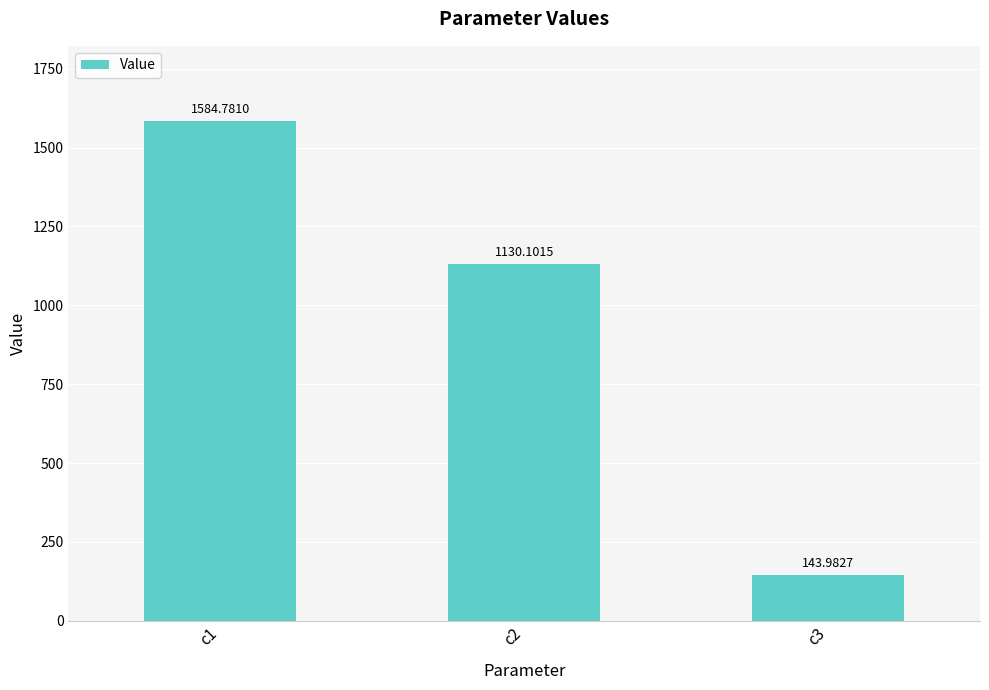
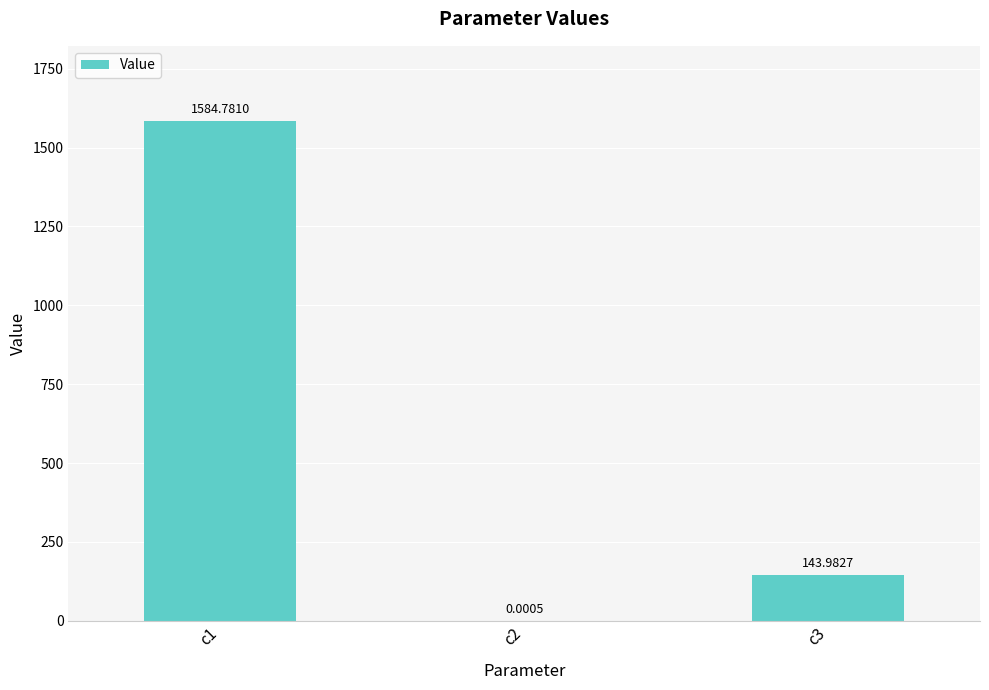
  {
    "c1": 1584.7810,
-   "c2": 1130.1015,
+   "c2": 0.0005,
    "c3": 143.9827
  }
